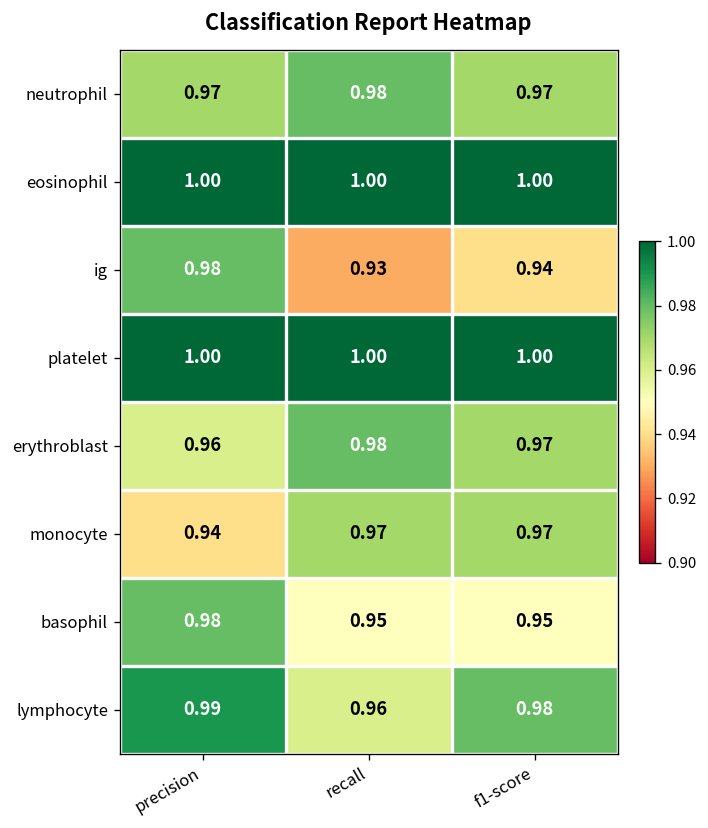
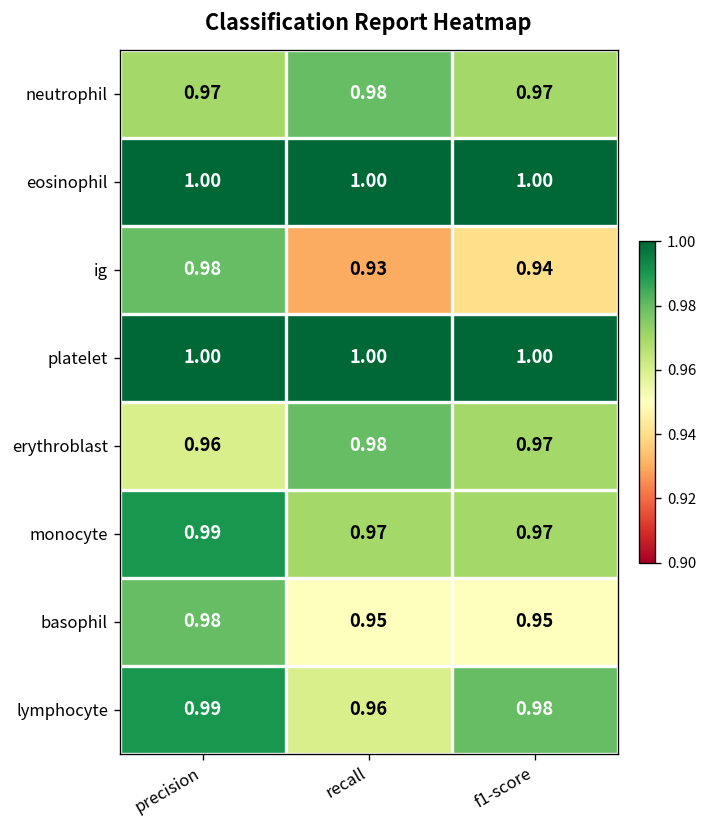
  {
    "neutrophil": {
      "precision": 0.97,
      "recall": 0.98,
      "f1-score": 0.97
    },
    "eosinophil": {
      "precision": 1.00,
      "recall": 1.00,
      "f1-score": 1.00
    },
    "ig": {
      "precision": 0.98,
      "recall": 0.93,
      "f1-score": 0.94
    },
    "platelet": {
      "precision": 1.00,
      "recall": 1.00,
      "f1-score": 1.00
    },
    "erythroblast": {
      "precision": 0.96,
      "recall": 0.98,
      "f1-score": 0.97
    },
    "monocyte": {
-     "precision": 0.94,
+     "precision": 0.99,
      "recall": 0.97,
      "f1-score": 0.97
    },
    "basophil": {
      "precision": 0.98,
      "recall": 0.95,
      "f1-score": 0.95
    },
    "lymphocyte": {
      "precision": 0.99,
      "recall": 0.96,
      "f1-score": 0.98
    }
  }
